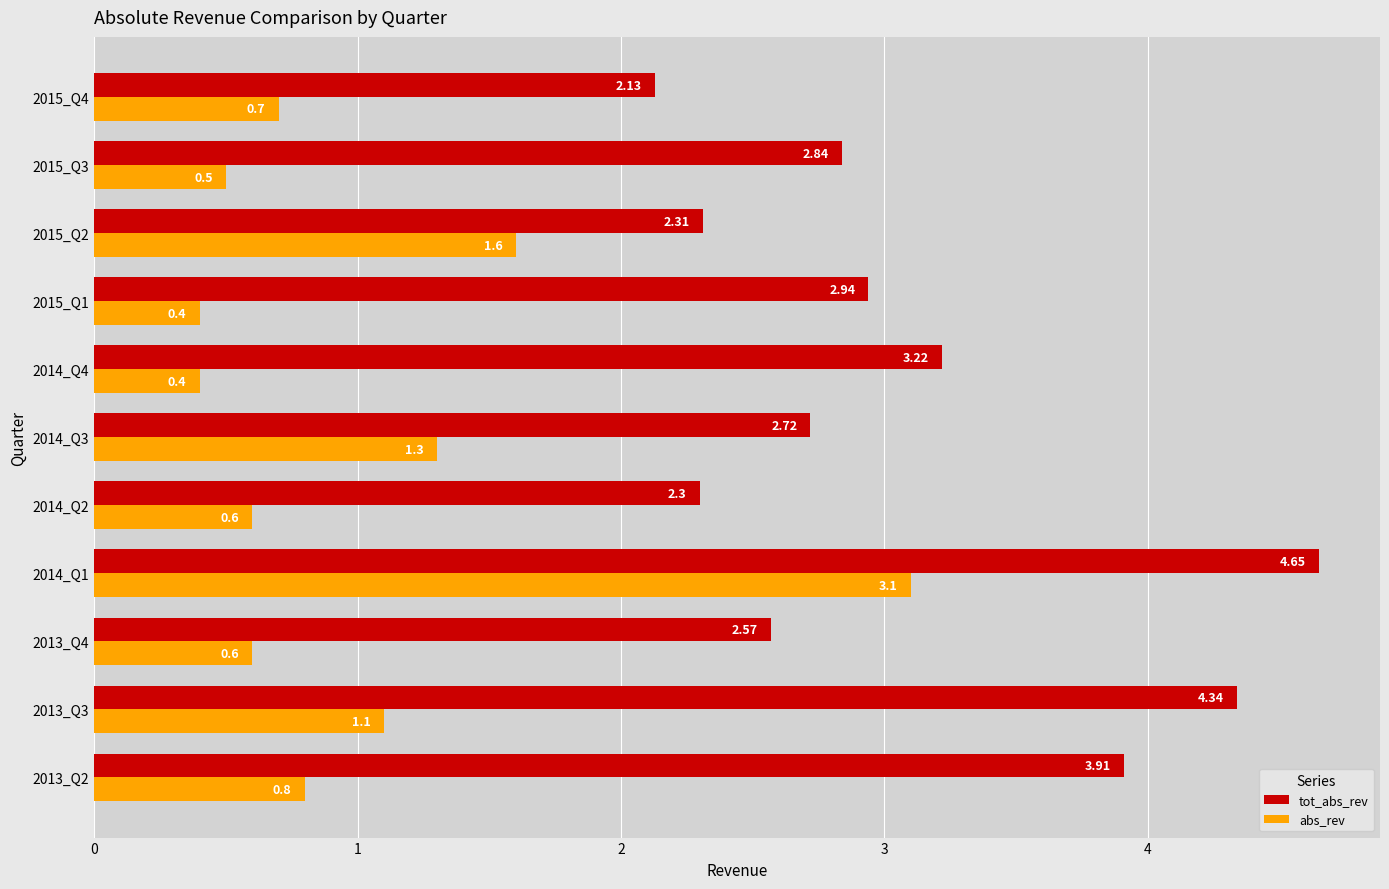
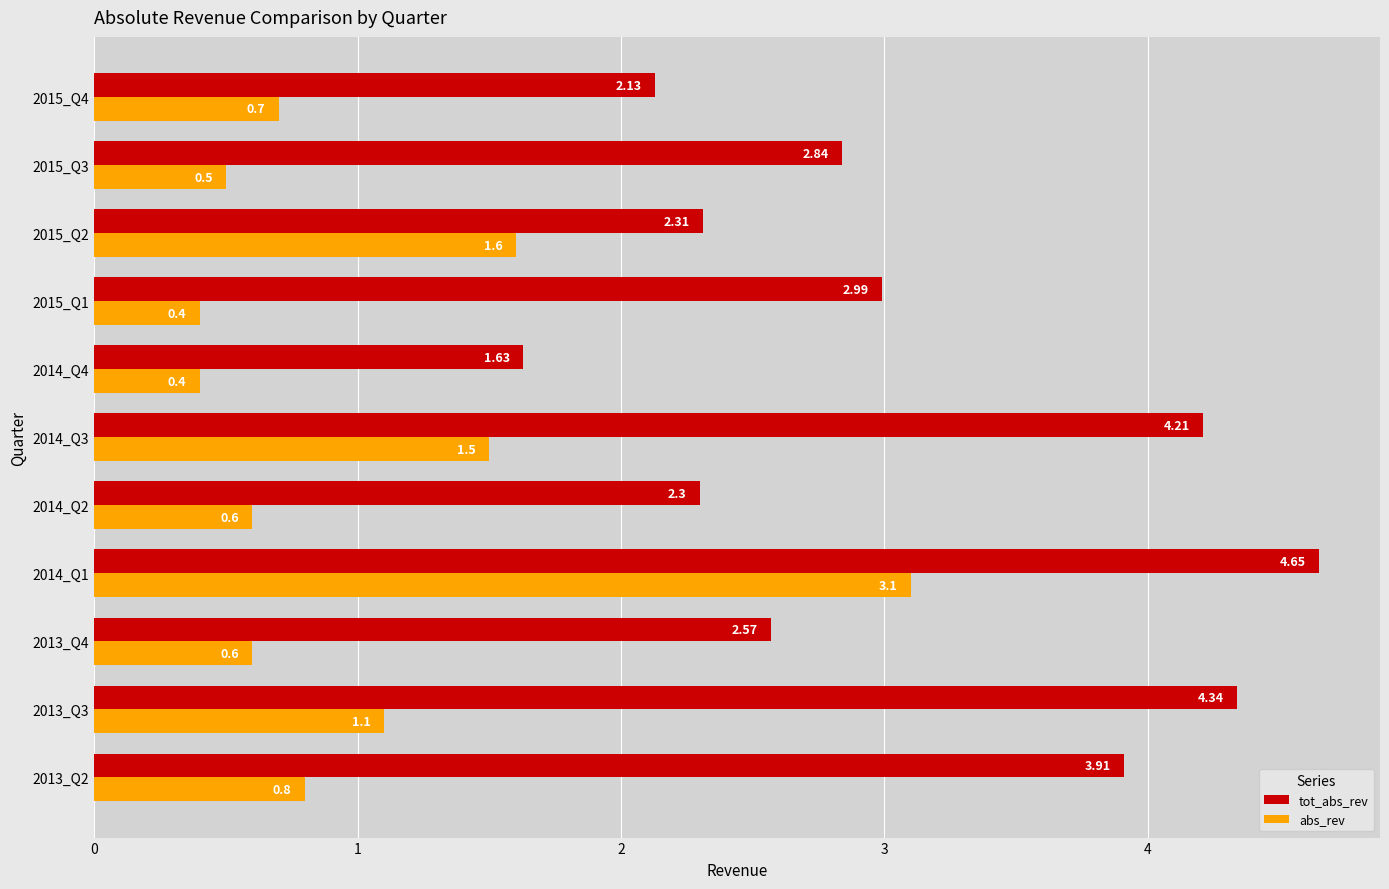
  {
    "tot_abs_rev": {
      "2015_Q4": 2.13,
      "2015_Q3": 2.84,
      "2015_Q2": 2.31,
-     "2015_Q1": 2.94,
-     "2014_Q4": 3.22,
-     "2014_Q3": 2.72,
+     "2015_Q1": 2.99,
+     "2014_Q4": 1.63,
+     "2014_Q3": 4.21,
      "2014_Q2": 2.3,
      "2014_Q1": 4.65,
      "2013_Q4": 2.57,
      "2013_Q3": 4.34,
      "2013_Q2": 3.91
    },
    "abs_rev": {
      "2015_Q4": 0.7,
      "2015_Q3": 0.5,
      "2015_Q2": 1.6,
      "2015_Q1": 0.4,
      "2014_Q4": 0.4,
-     "2014_Q3": 1.3,
+     "2014_Q3": 1.5,
      "2014_Q2": 0.6,
      "2014_Q1": 3.1,
      "2013_Q4": 0.6,
      "2013_Q3": 1.1,
      "2013_Q2": 0.8
    }
  }
